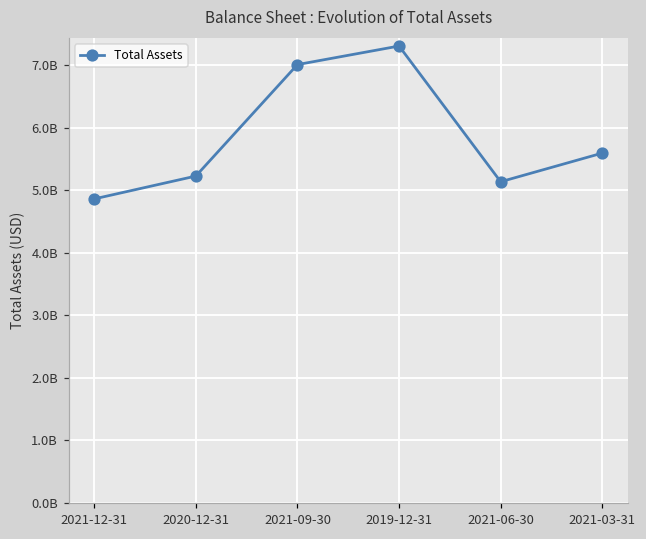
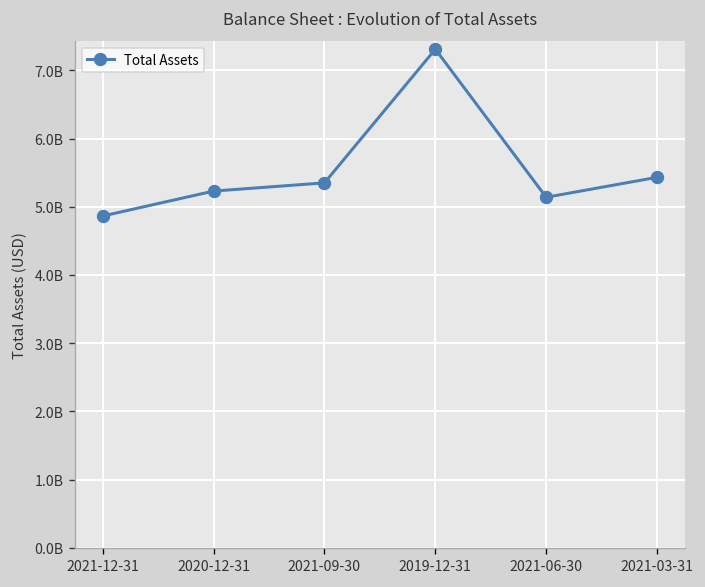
  {
    "2021-12-31": 4900000000,
    "2020-12-31": 5200000000,
-   "2021-09-30": 7000000000,
+   "2021-09-30": 5400000000,
    "2019-12-31": 7300000000,
    "2021-06-30": 5100000000,
-   "2021-03-31": 5600000000
+   "2021-03-31": 5400000000
  }
